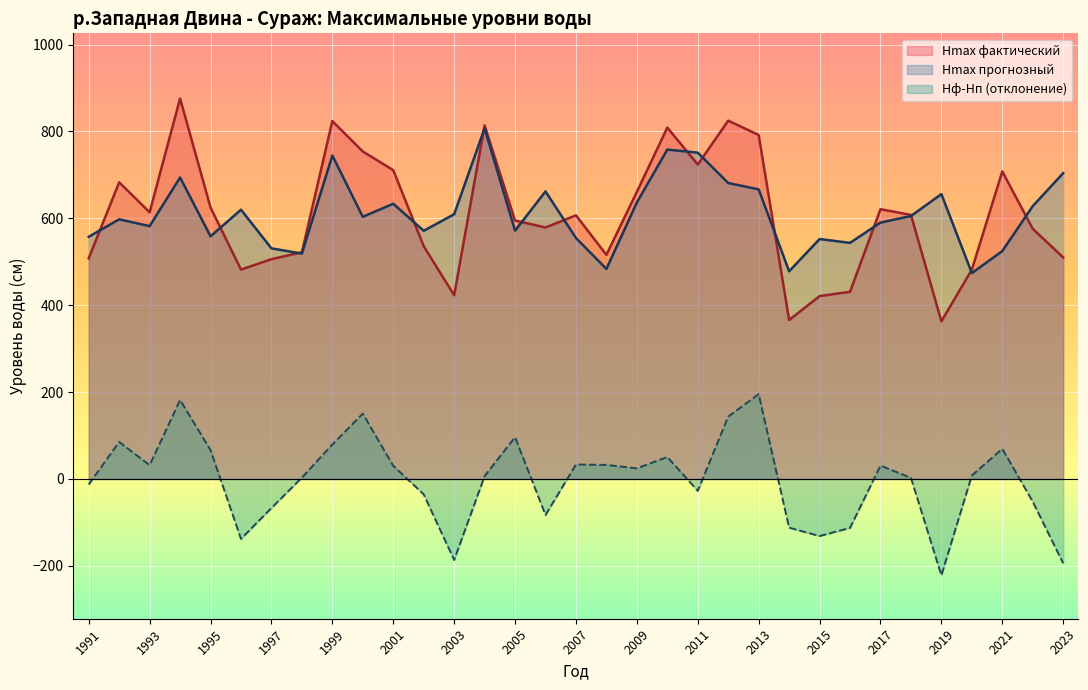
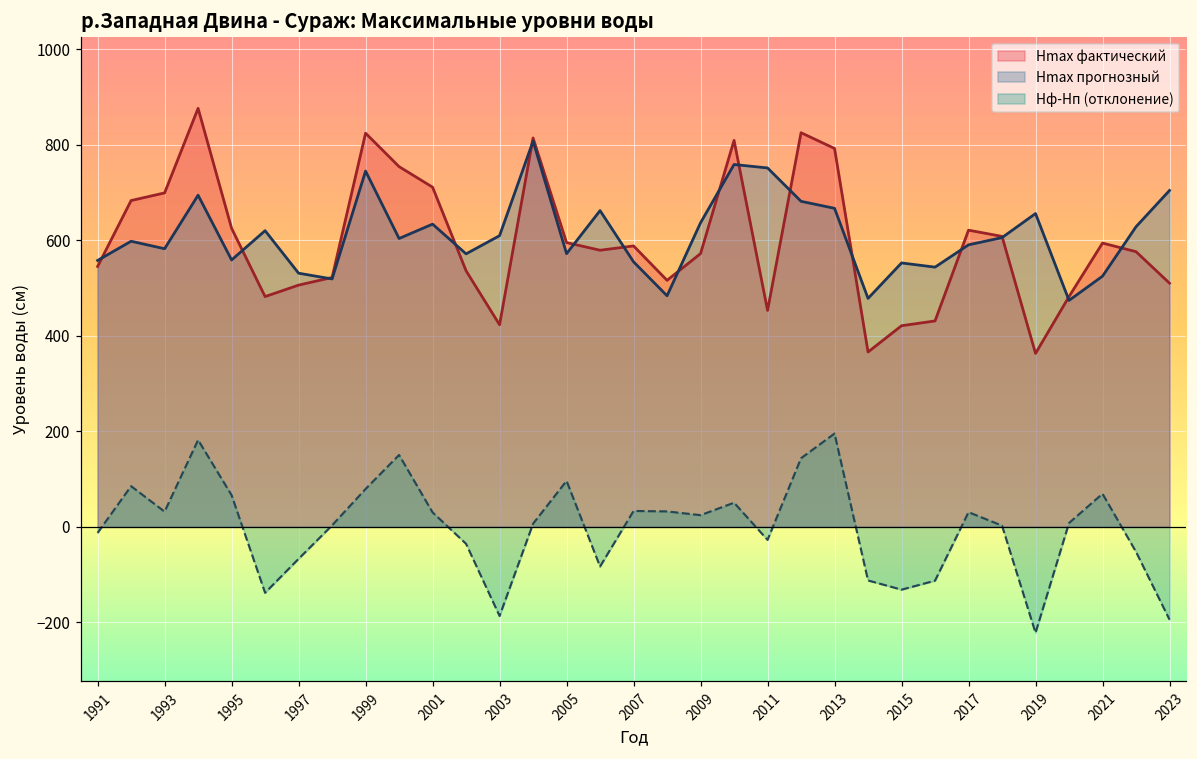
  {
    "Hmax фактический": {
-     "1991": 510,
-     "1993": 610,
+     "1991": 550,
+     "1993": 700,
      "1995": 630,
      "1997": 510,
      "1999": 820,
      "2001": 710,
      "2003": 420,
      "2005": 600,
-     "2007": 610,
-     "2009": 660,
-     "2011": 720,
+     "2007": 590,
+     "2009": 570,
+     "2011": 450,
      "2013": 790,
      "2015": 420,
      "2017": 620,
      "2019": 360,
-     "2021": 710,
+     "2021": 590,
      "2023": 510
    }
  }
